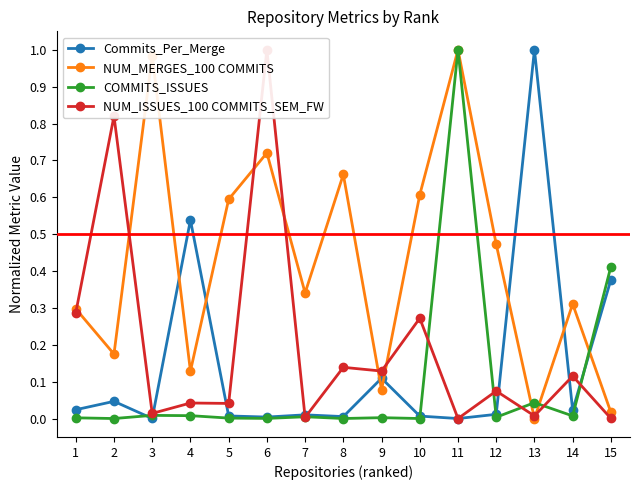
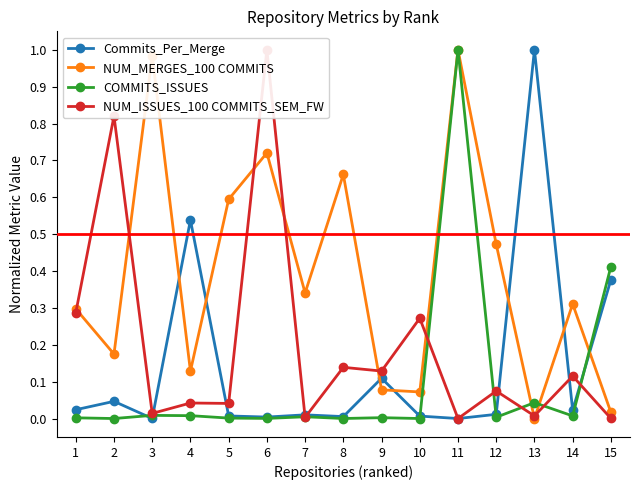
  {
    "Commits_Per_Merge": {
      "1": 0.02,
      "2": 0.05,
      "3": 0.00,
      "4": 0.54,
      "9": 0.11,
      "12": 0.01,
      "13": 1.00,
      "14": 0.02,
      "15": 0.38
    },
    "NUM_MERGES_100 COMMITS": {
      "1": 0.30,
      "2": 0.17,
      "4": 0.13,
      "5": 0.59,
      "6": 0.72,
      "7": 0.34,
      "8": 0.66,
      "9": 0.08,
-     "10": 0.61,
+     "10": 0.07,
      "12": 0.47,
      "13": 0.00,
      "14": 0.31,
      "15": 0.02
    },
    "COMMITS_ISSUES": {
      "1": 0.00,
      "2": 0.00,
      "4": 0.01,
      "9": 0.00,
      "12": 0.00,
      "13": 0.04,
      "14": 0.01,
      "15": 0.41
    },
    "NUM_ISSUES_100 COMMITS_SEM_FW": {
      "1": 0.29,
      "4": 0.04,
      "5": 0.04,
      "8": 0.14,
      "9": 0.13,
      "10": 0.27,
      "12": 0.07,
      "13": 0.01,
      "14": 0.12,
      "15": 0.00
    }
  }
